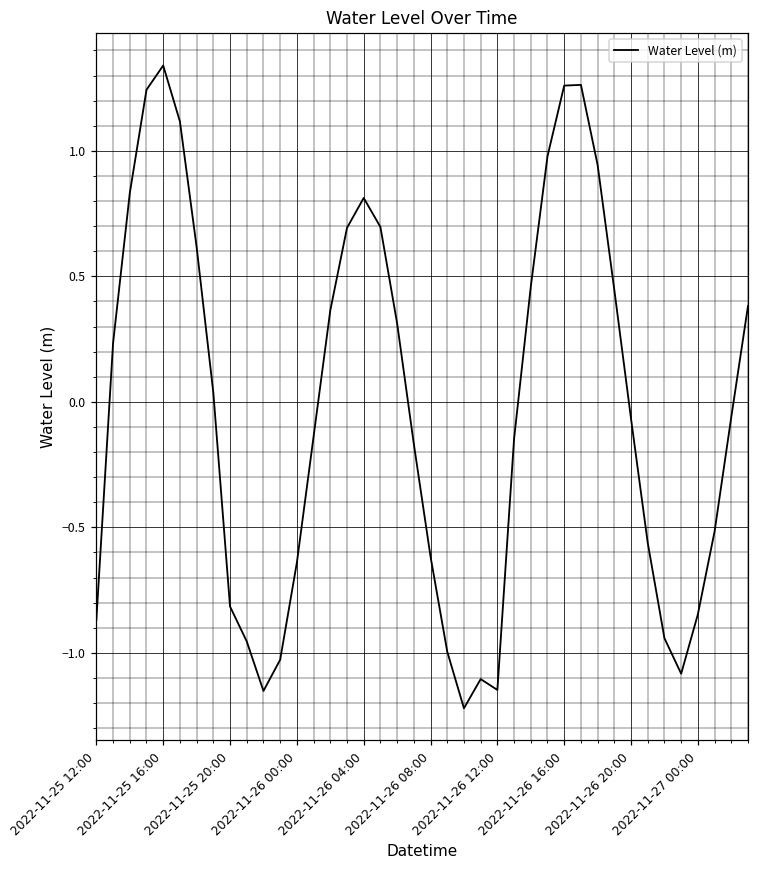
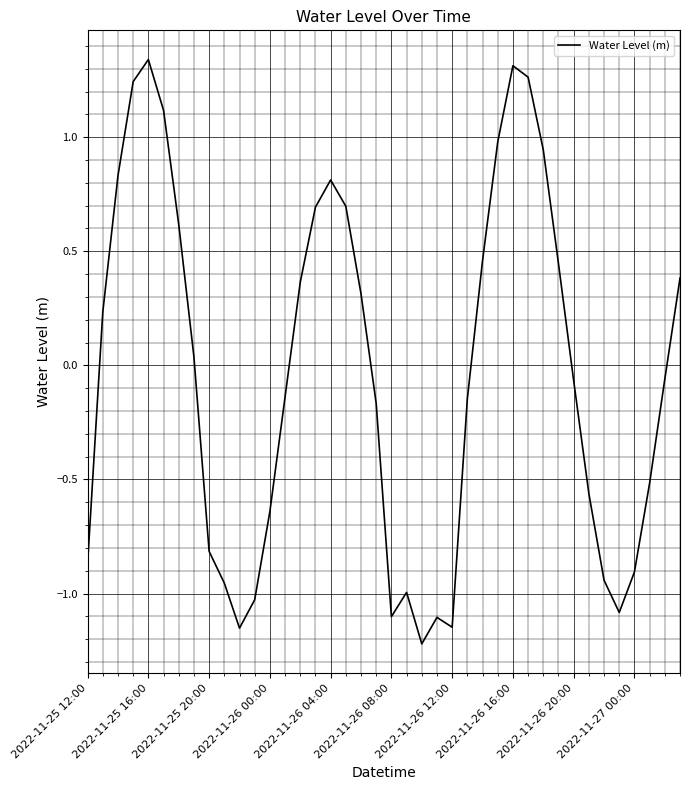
  {
    "2022-11-25 12:00": -0.87,
    "2022-11-25 16:00": 1.34,
    "2022-11-25 20:00": -0.82,
    "2022-11-26 00:00": -0.64,
    "2022-11-26 04:00": 0.81,
-   "2022-11-26 08:00": -0.62,
+   "2022-11-26 08:00": -1.10,
    "2022-11-26 12:00": -1.15,
-   "2022-11-26 16:00": 1.26,
+   "2022-11-26 16:00": 1.31,
    "2022-11-26 20:00": -0.07,
-   "2022-11-27 00:00": -0.85
+   "2022-11-27 00:00": -0.91
  }
